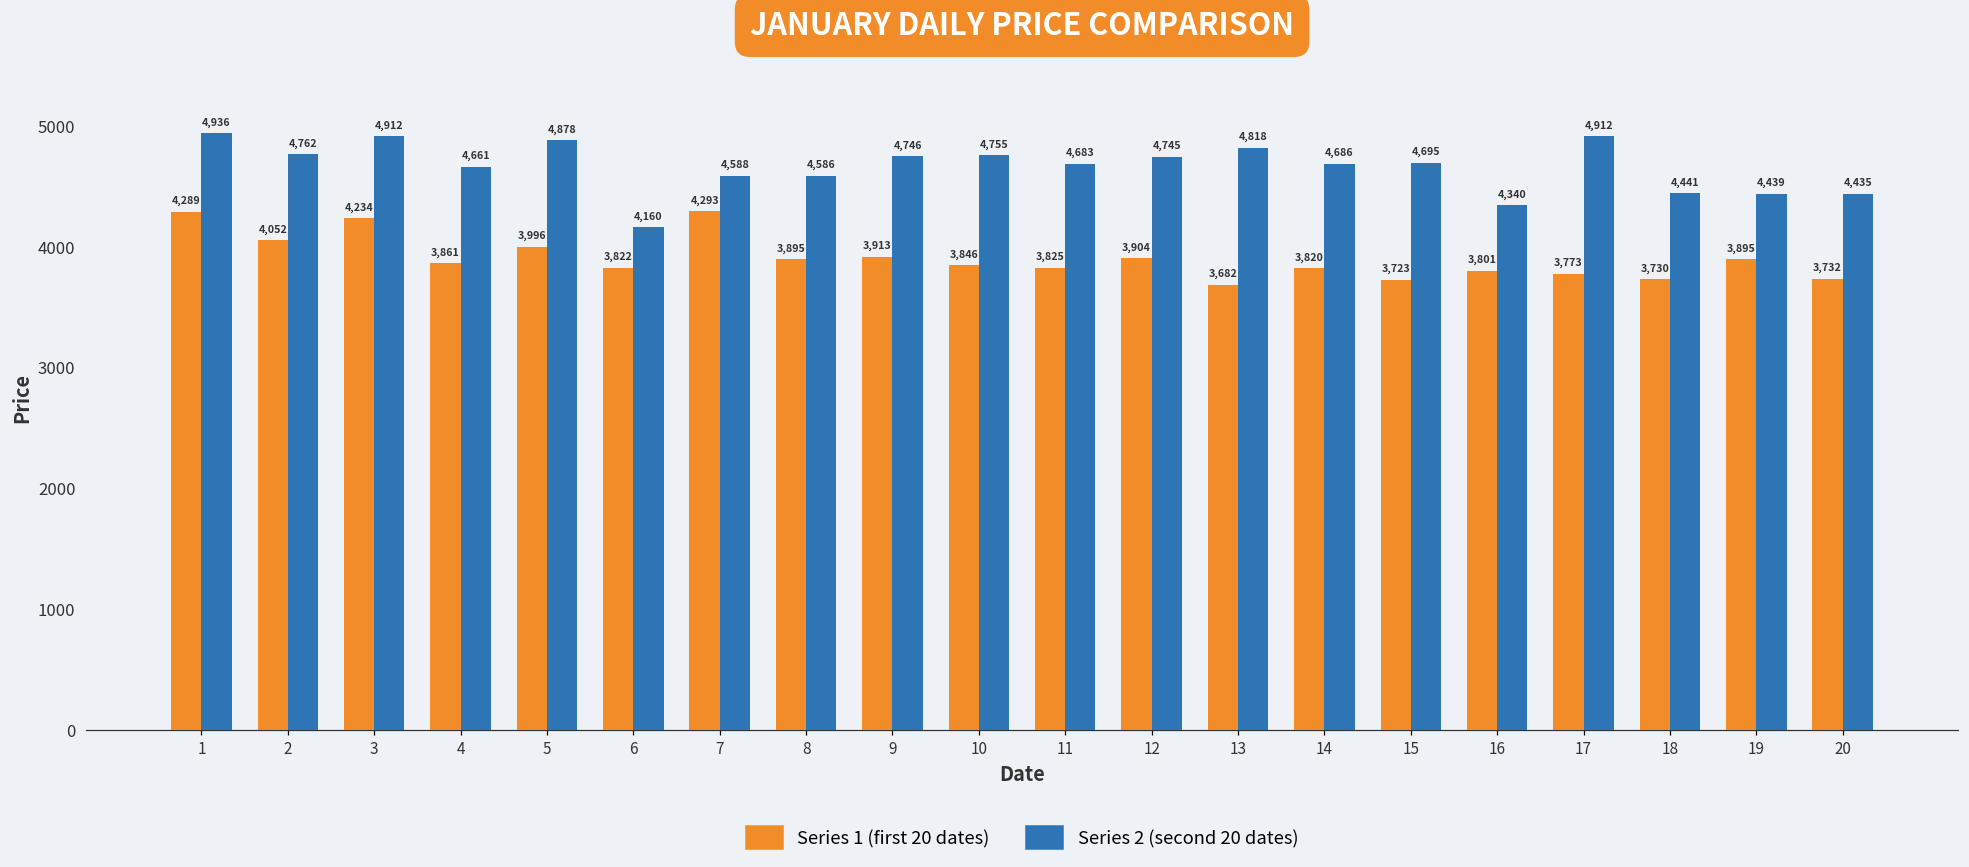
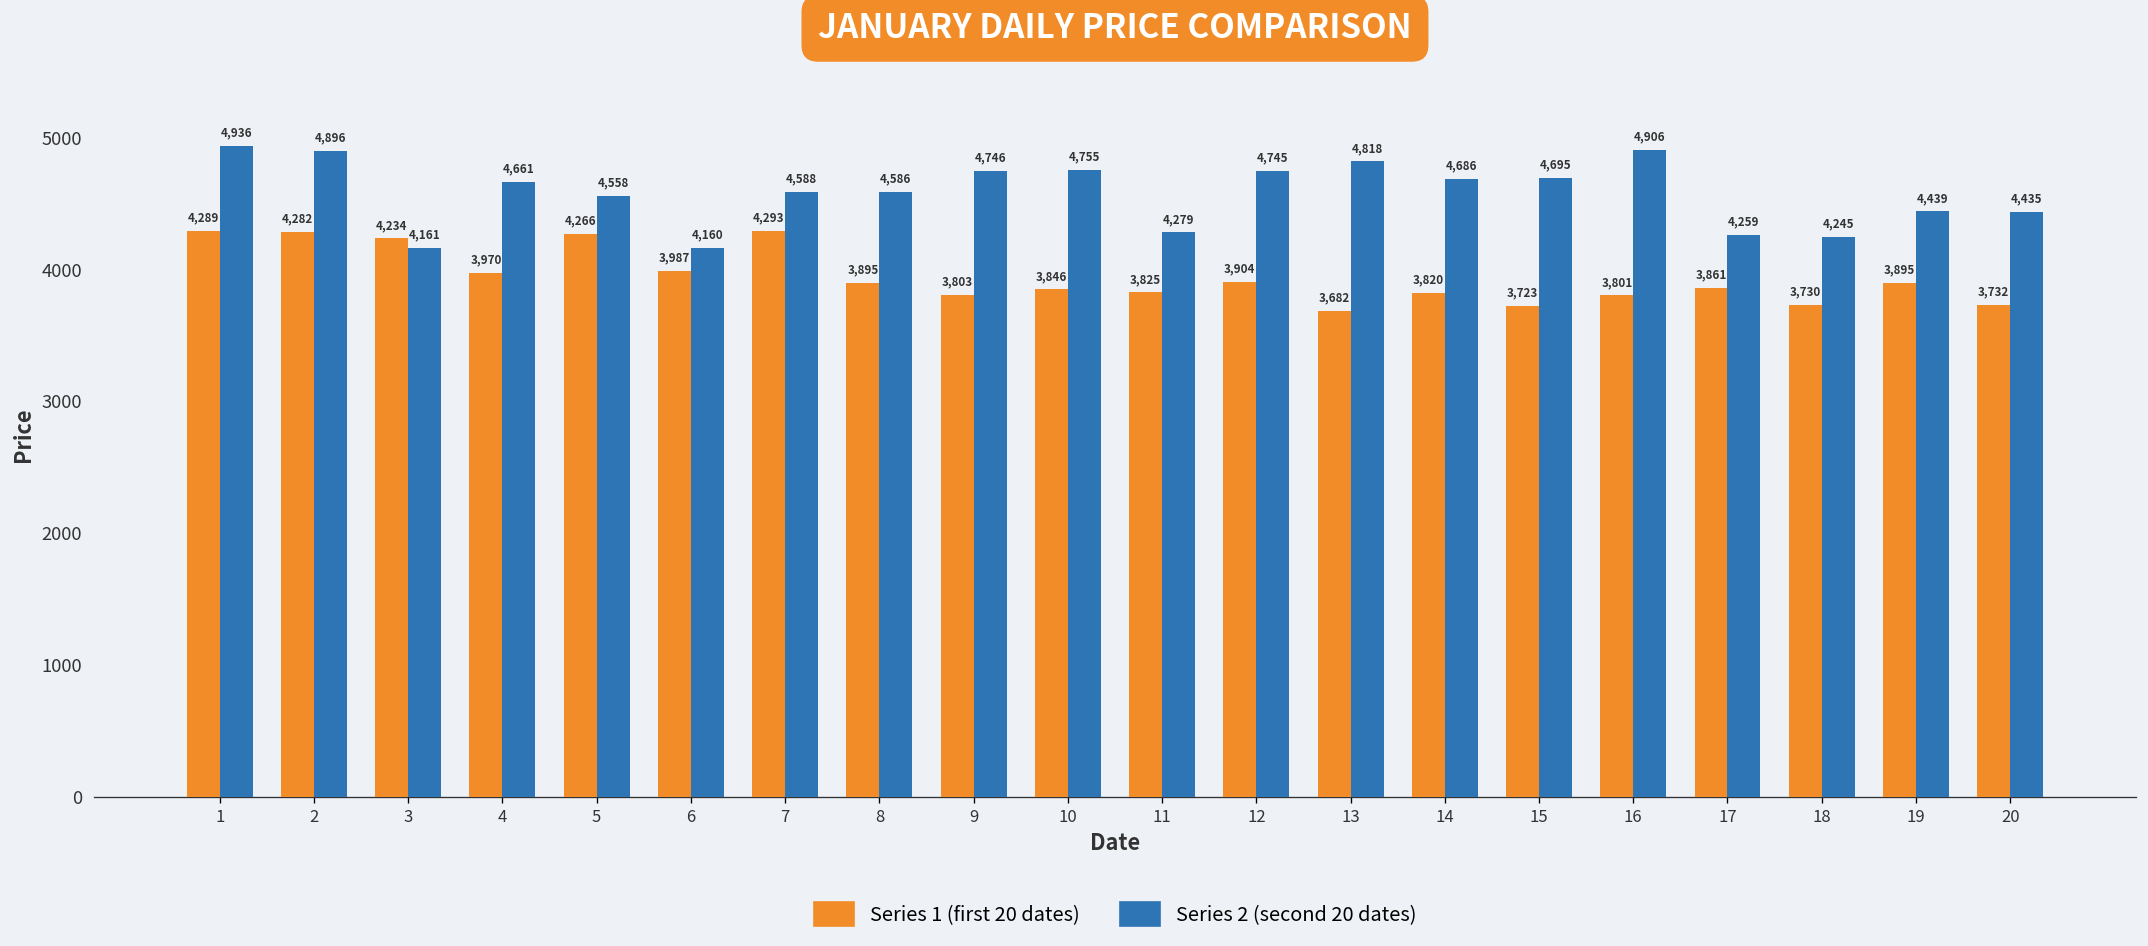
  {
    "Series 1 (first 20 dates)": {
      "1": "4,289",
-     "2": "4,052",
+     "2": "4,282",
      "3": "4,234",
-     "4": "3,861",
-     "5": "3,996",
-     "6": "3,822",
+     "4": "3,970",
+     "5": "4,266",
+     "6": "3,987",
      "7": "4,293",
      "8": "3,895",
-     "9": "3,913",
+     "9": "3,803",
      "10": "3,846",
      "11": "3,825",
      "12": "3,904",
      "13": "3,682",
      "14": "3,820",
      "15": "3,723",
      "16": "3,801",
-     "17": "3,773",
+     "17": "3,861",
      "18": "3,730",
      "19": "3,895",
      "20": "3,732"
    },
    "Series 2 (second 20 dates)": {
      "1": "4,936",
-     "2": "4,762",
-     "3": "4,912",
+     "2": "4,896",
+     "3": "4,161",
      "4": "4,661",
-     "5": "4,878",
+     "5": "4,558",
      "6": "4,160",
      "7": "4,588",
      "8": "4,586",
      "9": "4,746",
      "10": "4,755",
-     "11": "4,683",
+     "11": "4,279",
      "12": "4,745",
      "13": "4,818",
      "14": "4,686",
      "15": "4,695",
-     "16": "4,340",
-     "17": "4,912",
-     "18": "4,441",
+     "16": "4,906",
+     "17": "4,259",
+     "18": "4,245",
      "19": "4,439",
      "20": "4,435"
    }
  }
